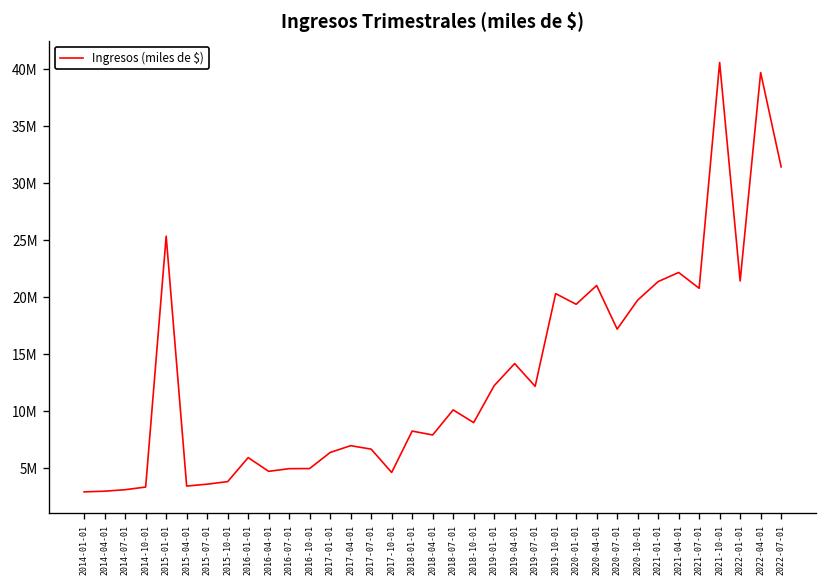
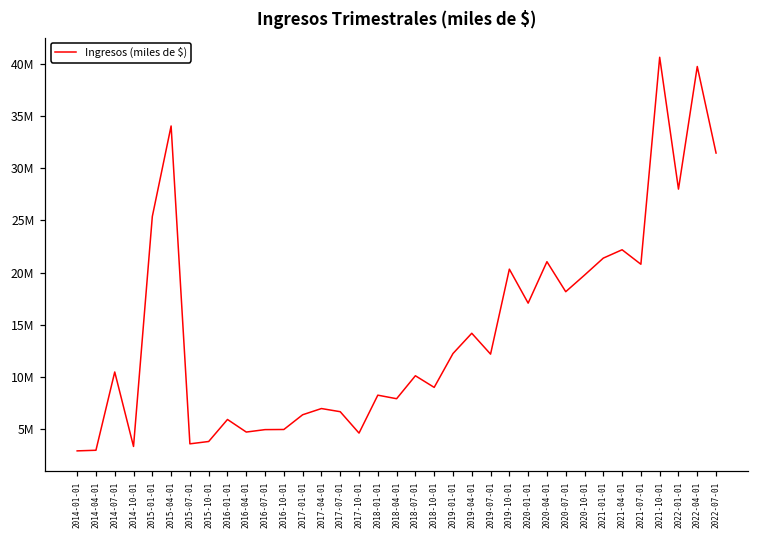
  {
    "2014-01-01": 3000000,
    "2014-04-01": 3000000,
-   "2014-07-01": 3000000,
+   "2014-07-01": 10000000,
    "2014-10-01": 3000000,
    "2015-01-01": 25000000,
-   "2015-04-01": 3000000,
+   "2015-04-01": 34000000,
    "2015-07-01": 4000000,
    "2015-10-01": 4000000,
    "2016-01-01": 6000000,
    "2016-04-01": 5000000,
    "2016-07-01": 5000000,
    "2016-10-01": 5000000,
    "2017-01-01": 6000000,
    "2017-04-01": 7000000,
    "2017-07-01": 7000000,
    "2017-10-01": 5000000,
    "2018-01-01": 8000000,
    "2018-04-01": 8000000,
    "2018-07-01": 10000000,
    "2018-10-01": 9000000,
    "2019-01-01": 12000000,
    "2019-04-01": 14000000,
    "2019-07-01": 12000000,
    "2019-10-01": 20000000,
-   "2020-01-01": 19000000,
+   "2020-01-01": 17000000,
    "2020-04-01": 21000000,
-   "2020-07-01": 17000000,
+   "2020-07-01": 18000000,
    "2020-10-01": 20000000,
    "2021-01-01": 21000000,
    "2021-04-01": 22000000,
    "2021-07-01": 21000000,
    "2021-10-01": 41000000,
-   "2022-01-01": 21000000,
+   "2022-01-01": 28000000,
    "2022-04-01": 40000000,
    "2022-07-01": 31000000
  }
